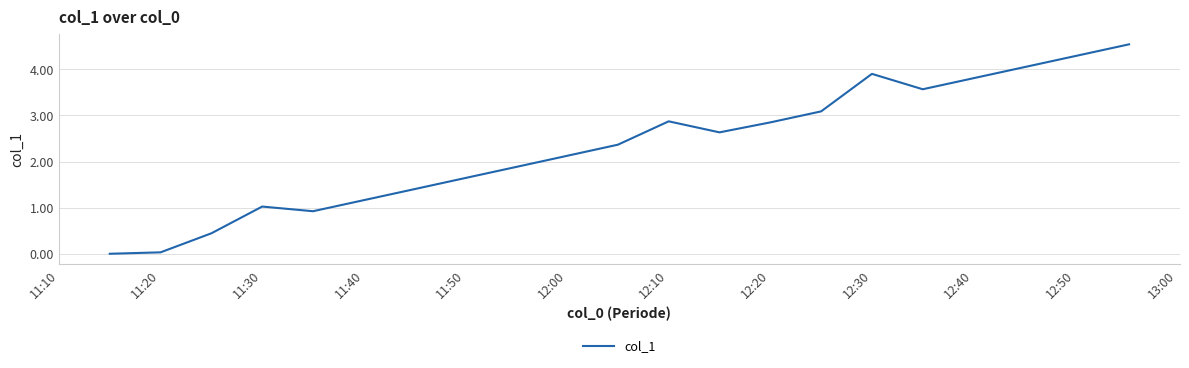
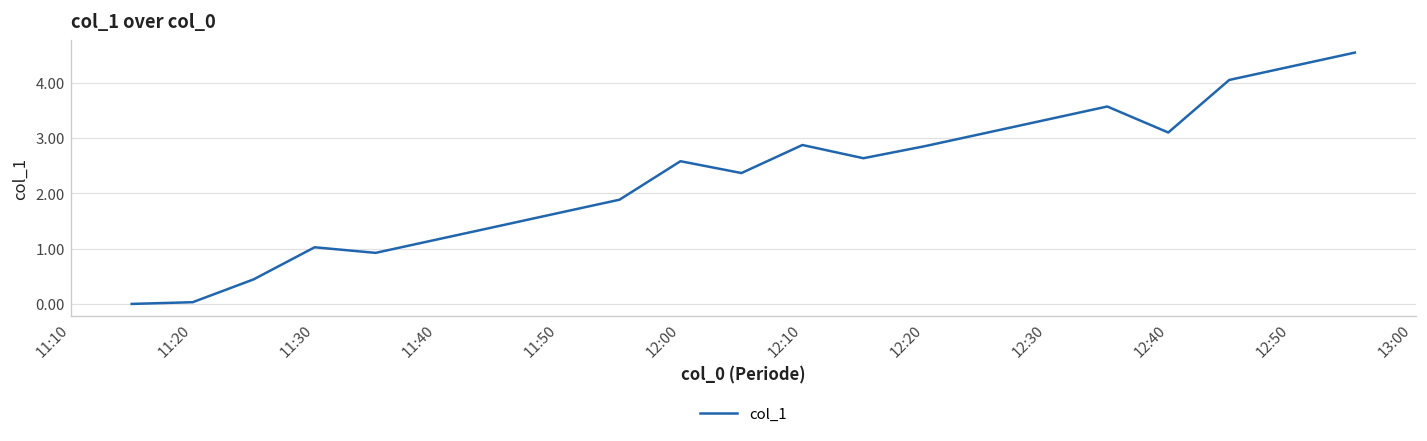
  {
    "11:20": 0.0,
    "11:30": 1.0,
    "11:40": 1.2,
    "11:50": 1.6,
-   "12:00": 2.1,
+   "12:00": 2.6,
    "12:10": 2.9,
    "12:20": 2.9,
-   "12:30": 3.9,
-   "12:40": 3.8,
+   "12:30": 3.3,
+   "12:40": 3.1,
    "12:50": 4.3
  }
